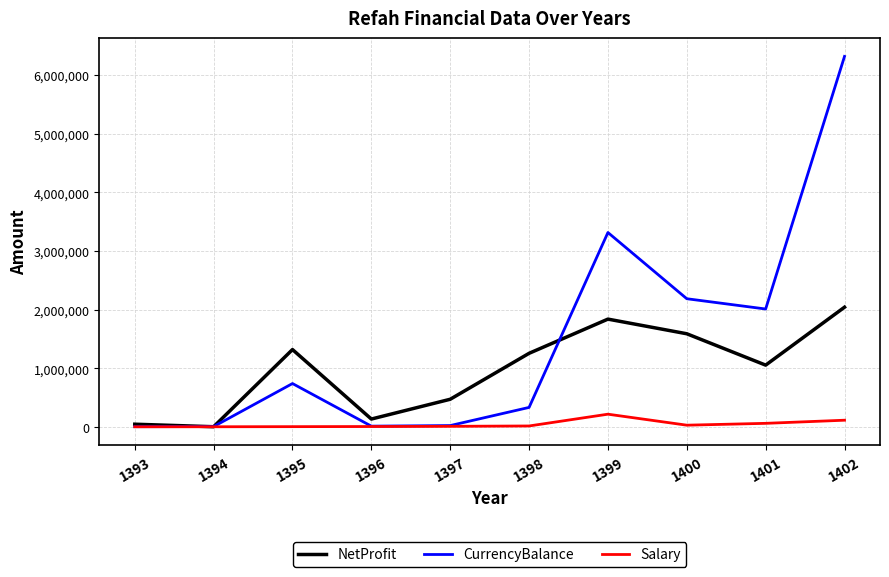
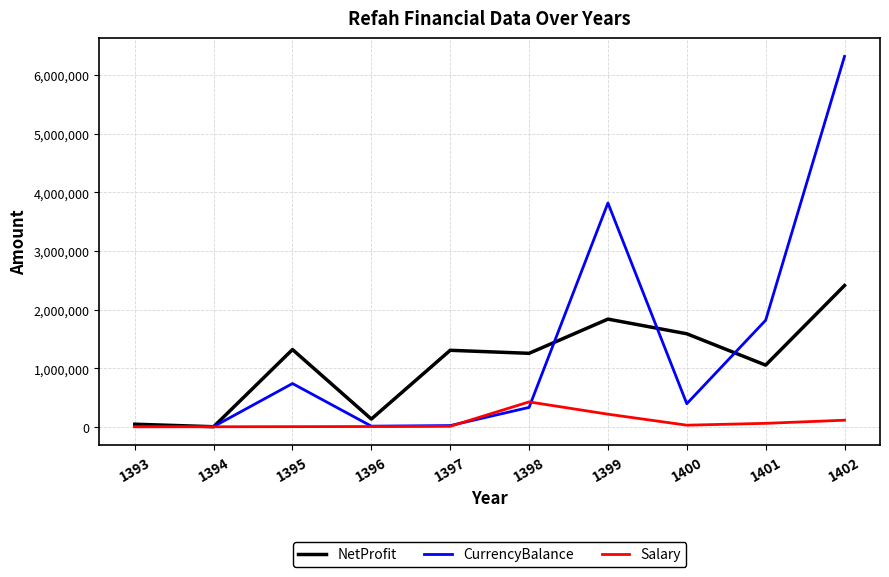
  {
    "NetProfit": {
      "1395": "1,300,000",
      "1396": "100,000",
-     "1397": "500,000",
+     "1397": "1,300,000",
      "1398": "1,300,000",
      "1399": "1,800,000",
      "1400": "1,600,000",
      "1401": "1,100,000",
-     "1402": "2,000,000"
+     "1402": "2,400,000"
    },
    "CurrencyBalance": {
      "1395": "700,000",
      "1398": "300,000",
-     "1399": "3,300,000",
-     "1400": "2,200,000",
-     "1401": "2,000,000",
+     "1399": "3,800,000",
+     "1400": "400,000",
+     "1401": "1,800,000",
      "1402": "6,300,000"
    },
    "Salary": {
      "1395": "0",
-     "1398": "0",
+     "1398": "400,000",
      "1399": "200,000",
      "1400": "0",
      "1401": "100,000",
      "1402": "100,000"
    }
  }
